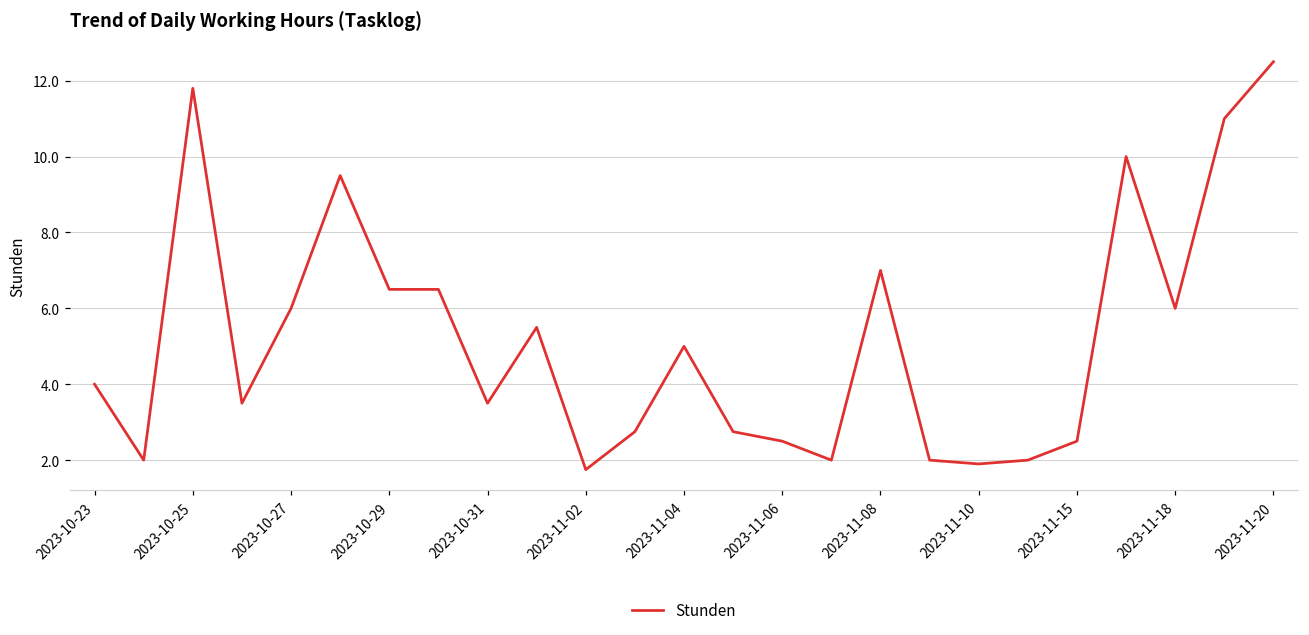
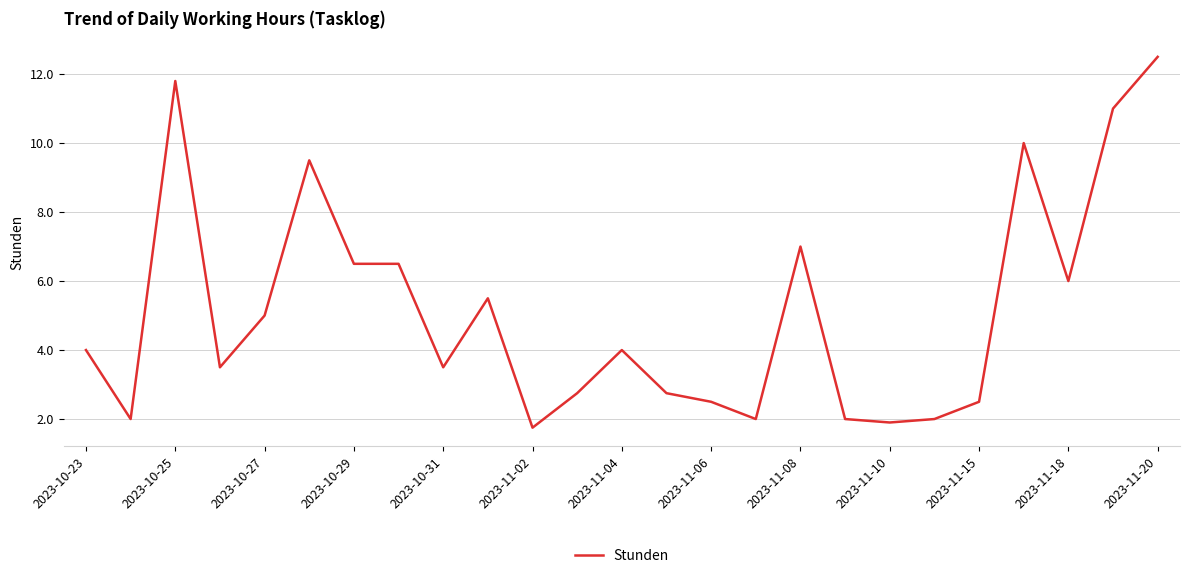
  {
    "2023-10-23": 4,
    "2023-10-25": 11.8,
-   "2023-10-27": 6,
+   "2023-10-27": 5,
    "2023-10-29": 6.5,
    "2023-10-31": 3.5,
    "2023-11-02": 1.8,
-   "2023-11-04": 5,
+   "2023-11-04": 4,
    "2023-11-06": 2.5,
    "2023-11-08": 7,
    "2023-11-10": 1.9,
    "2023-11-15": 2.5,
    "2023-11-18": 6,
    "2023-11-20": 12.5
  }
